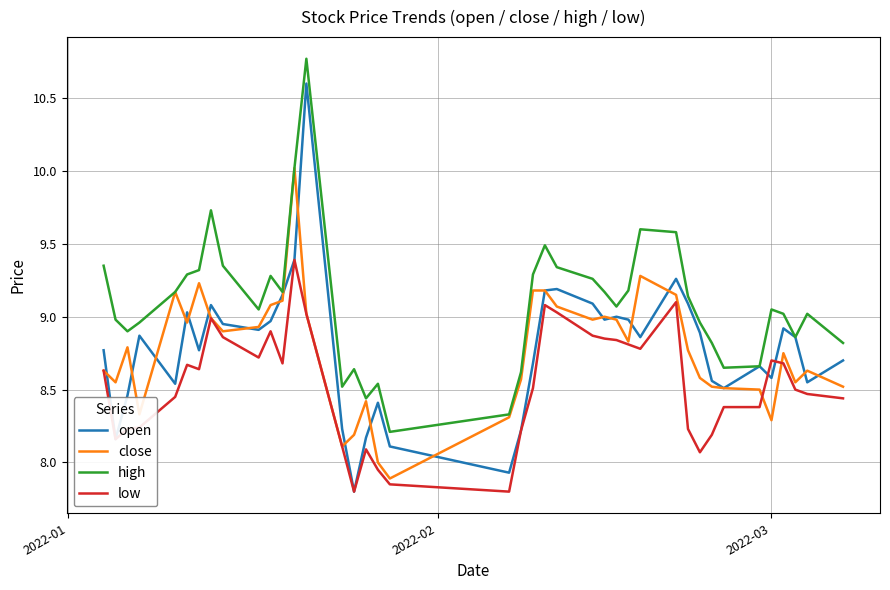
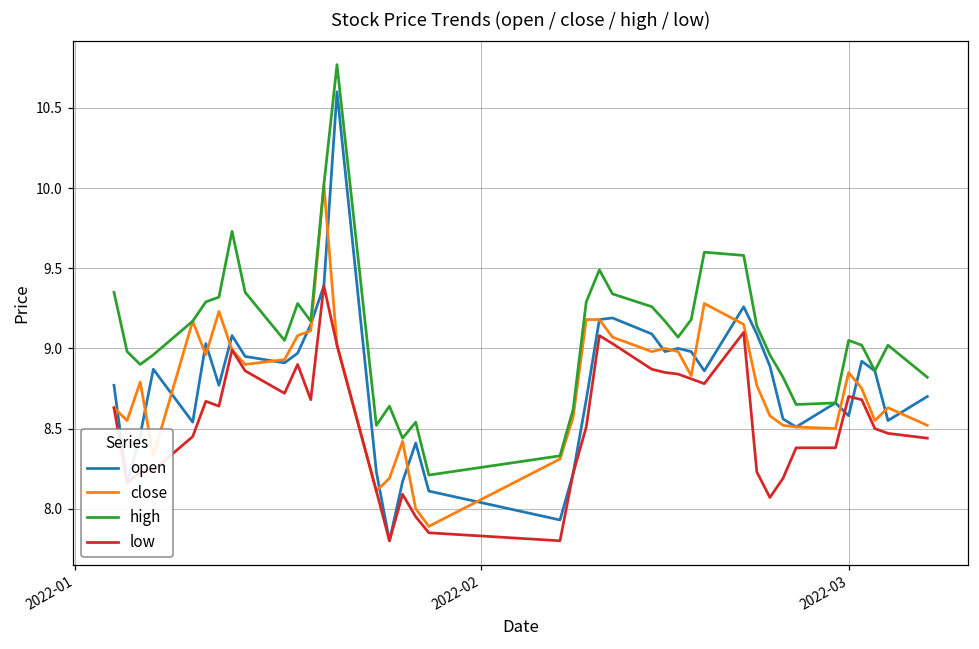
  {
    "open": {
      "2022-03": 8.58
    },
    "close": {
-     "2022-03": 8.29
+     "2022-03": 8.85
    },
    "high": {
      "2022-03": 9.05
    },
    "low": {
      "2022-03": 8.70
    }
  }
